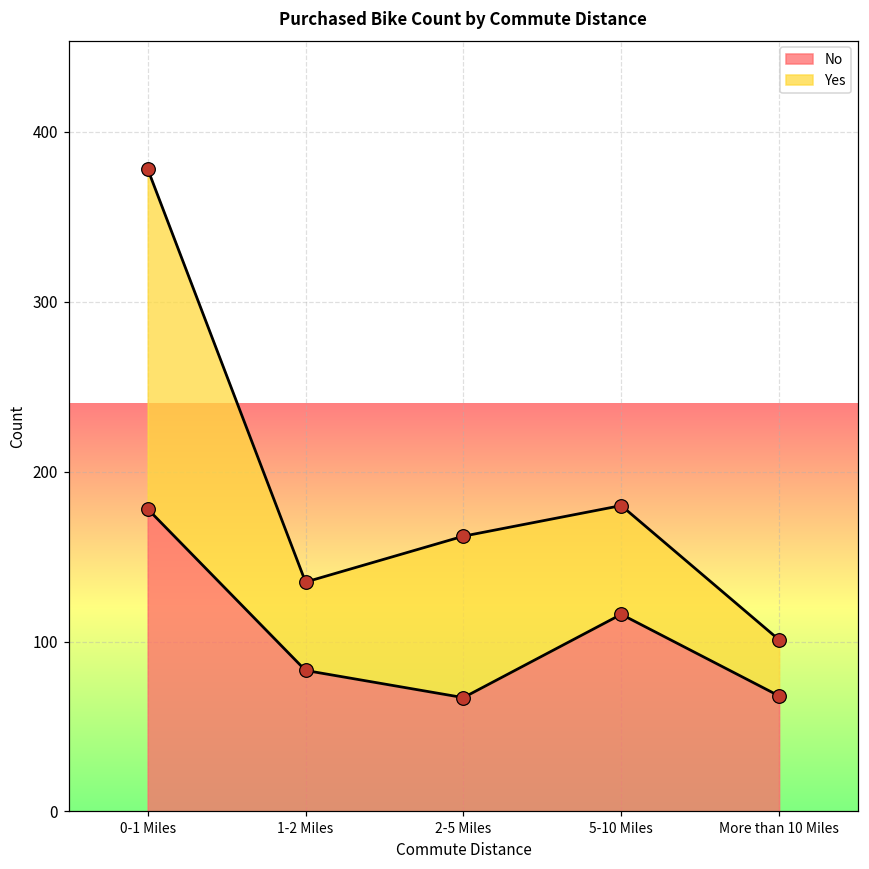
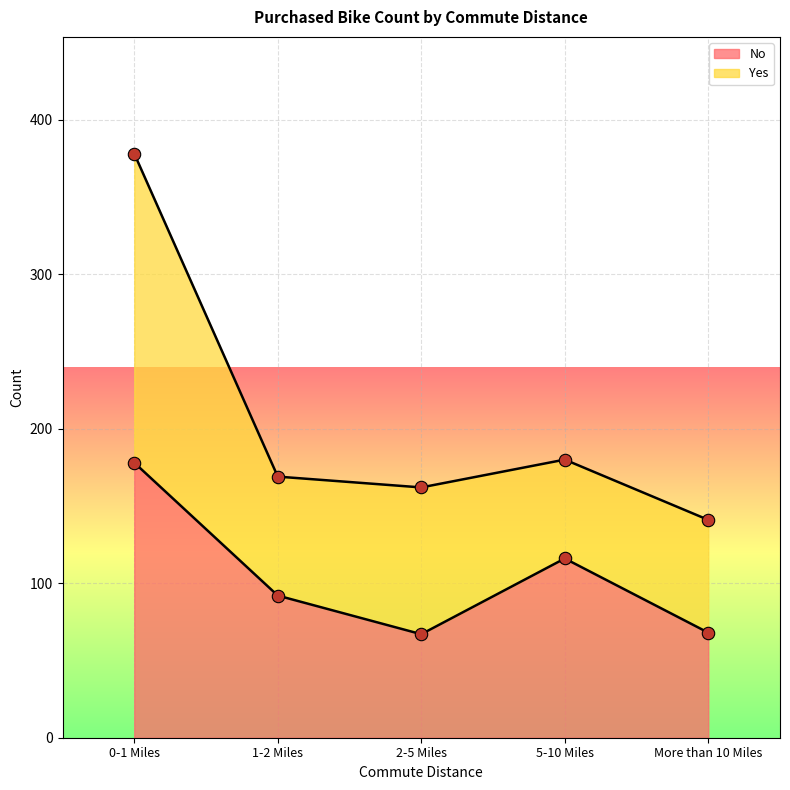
  {
    "No": {
      "0-1 Miles": 178,
-     "1-2 Miles": 83,
+     "1-2 Miles": 92,
      "2-5 Miles": 67,
      "5-10 Miles": 116,
      "More than 10 Miles": 68
    },
    "Yes": {
      "0-1 Miles": 200,
-     "1-2 Miles": 52,
+     "1-2 Miles": 77,
      "2-5 Miles": 95,
      "5-10 Miles": 64,
-     "More than 10 Miles": 33
+     "More than 10 Miles": 73
    }
  }
